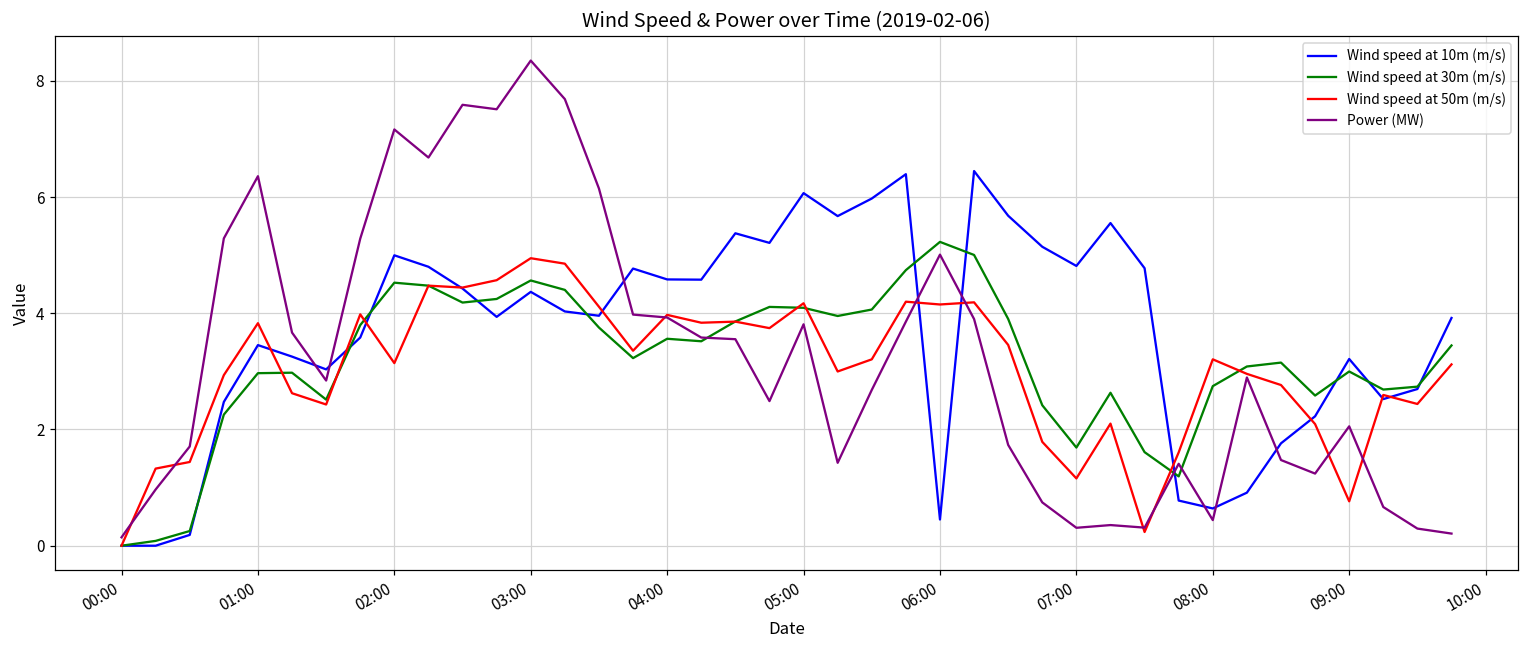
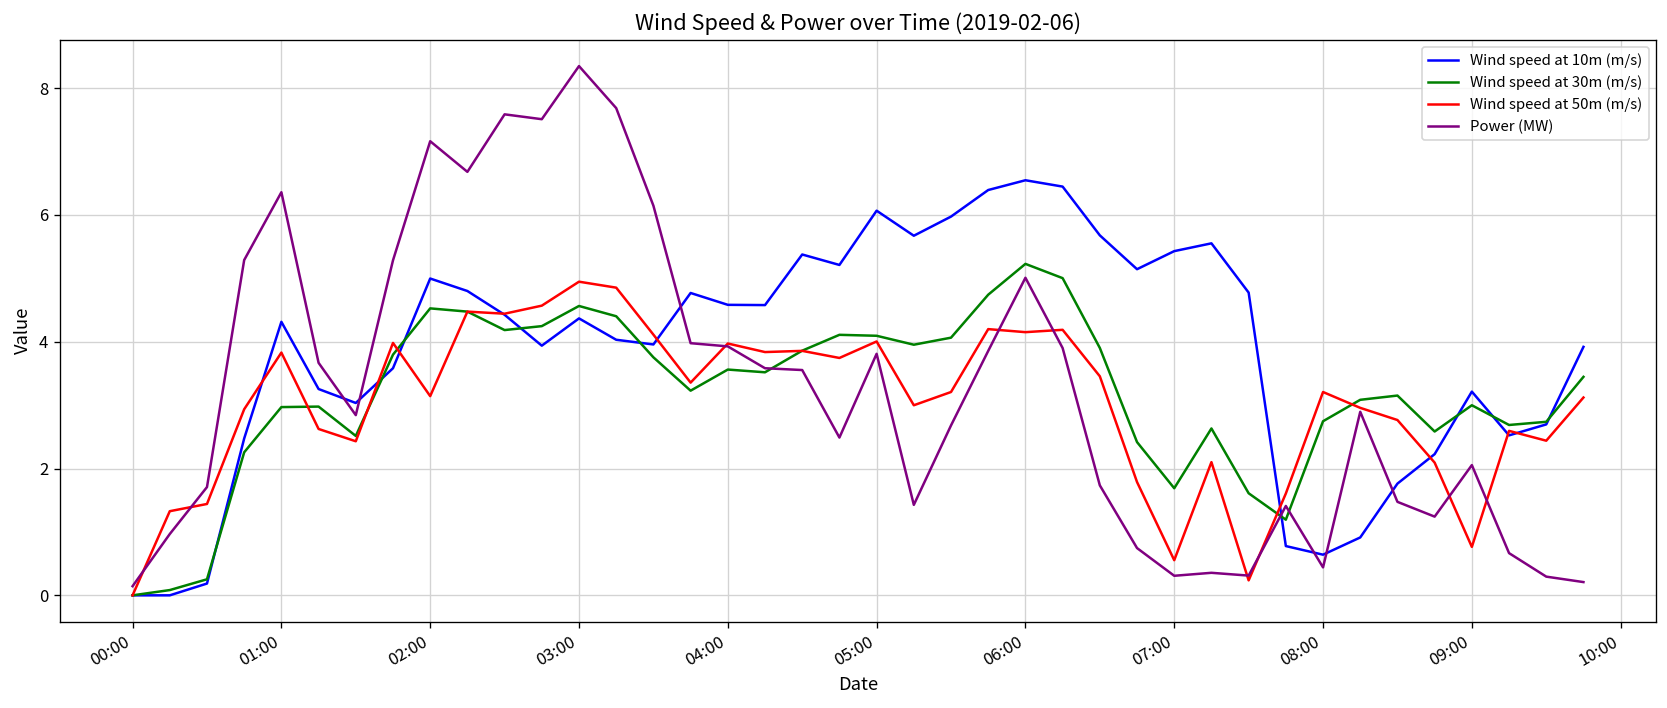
  {
    "Wind speed at 10m (m/s)": {
-     "01:00": 3.5,
+     "01:00": 4.3,
      "02:00": 5.0,
      "03:00": 4.4,
      "04:00": 4.6,
      "05:00": 6.1,
-     "06:00": 0.5,
-     "07:00": 4.8,
+     "06:00": 6.5,
+     "07:00": 5.4,
      "08:00": 0.6,
      "09:00": 3.2
    },
    "Wind speed at 30m (m/s)": {
      "01:00": 3.0,
      "02:00": 4.5,
      "03:00": 4.6,
      "04:00": 3.6,
      "05:00": 4.1,
      "06:00": 5.2,
      "07:00": 1.7,
      "08:00": 2.7,
      "09:00": 3.0
    },
    "Wind speed at 50m (m/s)": {
      "01:00": 3.8,
      "02:00": 3.1,
      "03:00": 4.9,
-     "05:00": 4.2,
+     "05:00": 4.0,
      "06:00": 4.2,
-     "07:00": 1.2,
+     "07:00": 0.6,
      "08:00": 3.2,
      "09:00": 0.8
    },
    "Power (MW)": {
      "00:00": 0.1,
      "01:00": 6.4,
      "02:00": 7.2,
      "03:00": 8.3,
      "05:00": 3.8,
      "06:00": 5.0,
      "07:00": 0.3,
      "08:00": 0.4,
      "09:00": 2.1
    }
  }
